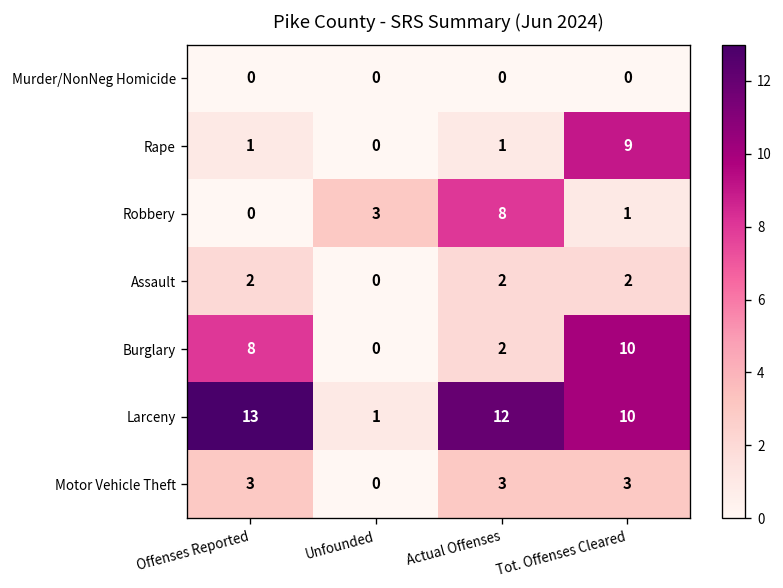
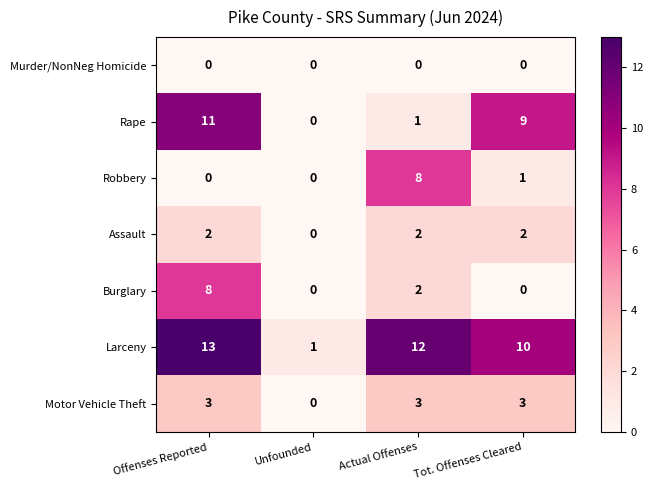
  {
    "Murder/NonNeg Homicide": {
      "Offenses Reported": 0,
      "Unfounded": 0,
      "Actual Offenses": 0,
      "Tot. Offenses Cleared": 0
    },
    "Rape": {
-     "Offenses Reported": 1,
+     "Offenses Reported": 11,
      "Unfounded": 0,
      "Actual Offenses": 1,
      "Tot. Offenses Cleared": 9
    },
    "Robbery": {
      "Offenses Reported": 0,
-     "Unfounded": 3,
+     "Unfounded": 0,
      "Actual Offenses": 8,
      "Tot. Offenses Cleared": 1
    },
    "Assault": {
      "Offenses Reported": 2,
      "Unfounded": 0,
      "Actual Offenses": 2,
      "Tot. Offenses Cleared": 2
    },
    "Burglary": {
      "Offenses Reported": 8,
      "Unfounded": 0,
      "Actual Offenses": 2,
-     "Tot. Offenses Cleared": 10
+     "Tot. Offenses Cleared": 0
    },
    "Larceny": {
      "Offenses Reported": 13,
      "Unfounded": 1,
      "Actual Offenses": 12,
      "Tot. Offenses Cleared": 10
    },
    "Motor Vehicle Theft": {
      "Offenses Reported": 3,
      "Unfounded": 0,
      "Actual Offenses": 3,
      "Tot. Offenses Cleared": 3
    }
  }
